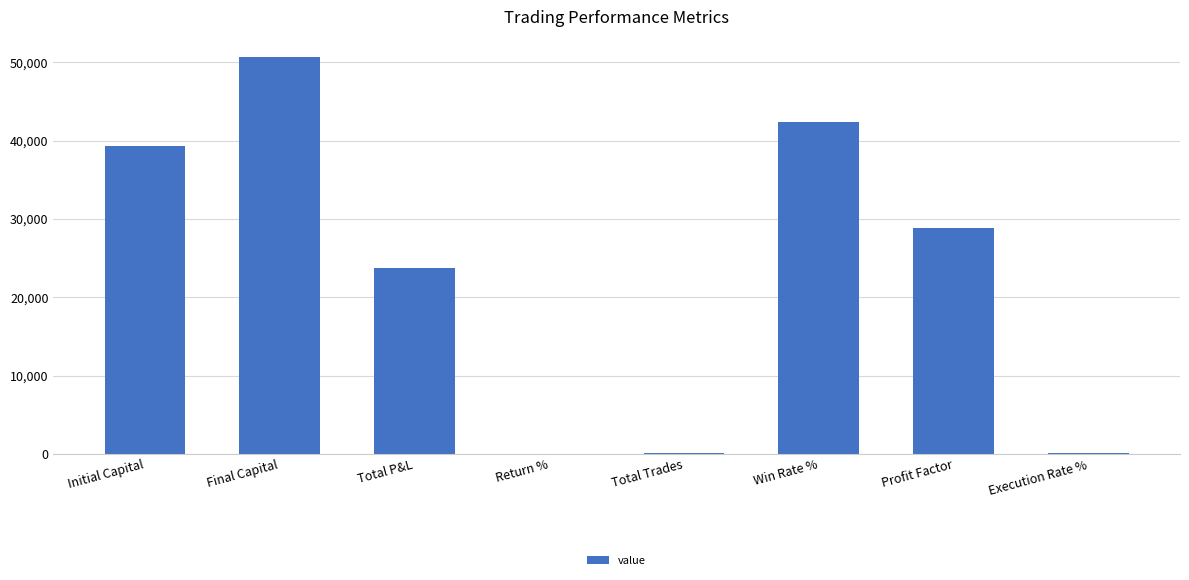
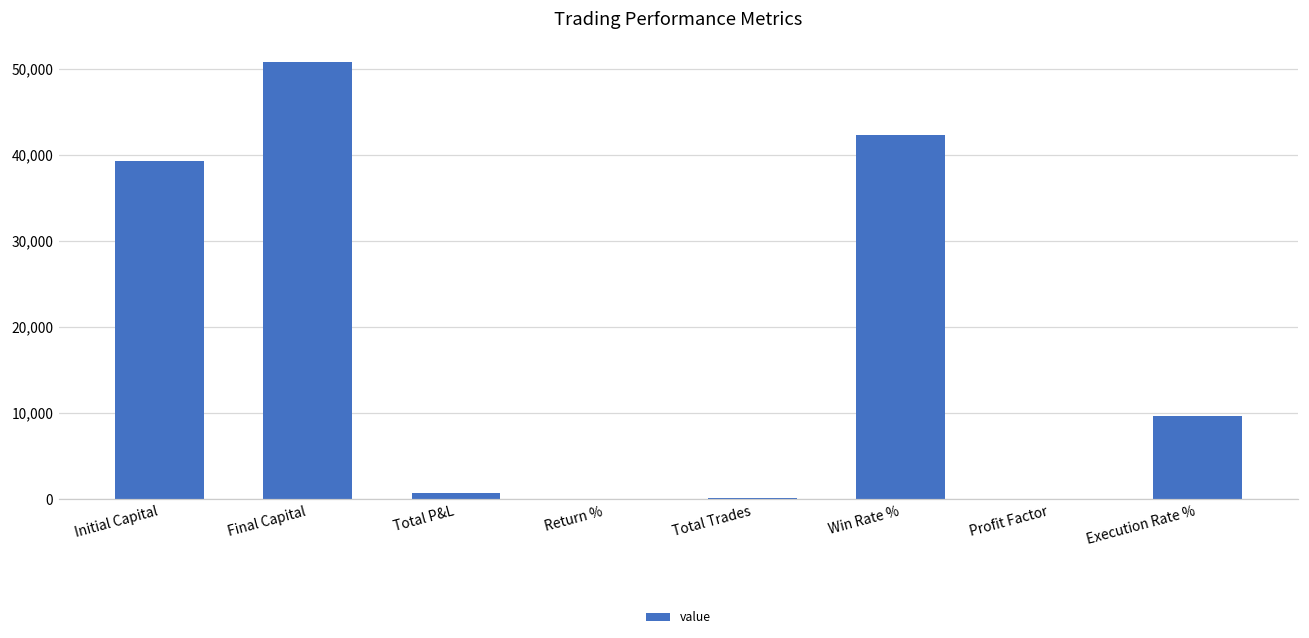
  {
    "Initial Capital": "39,000",
    "Final Capital": "51,000",
-   "Total P&L": "24,000",
+   "Total P&L": "1,000",
    "Win Rate %": "42,000",
-   "Profit Factor": "29,000",
-   "Execution Rate %": "0"
+   "Profit Factor": "0",
+   "Execution Rate %": "10,000"
  }
